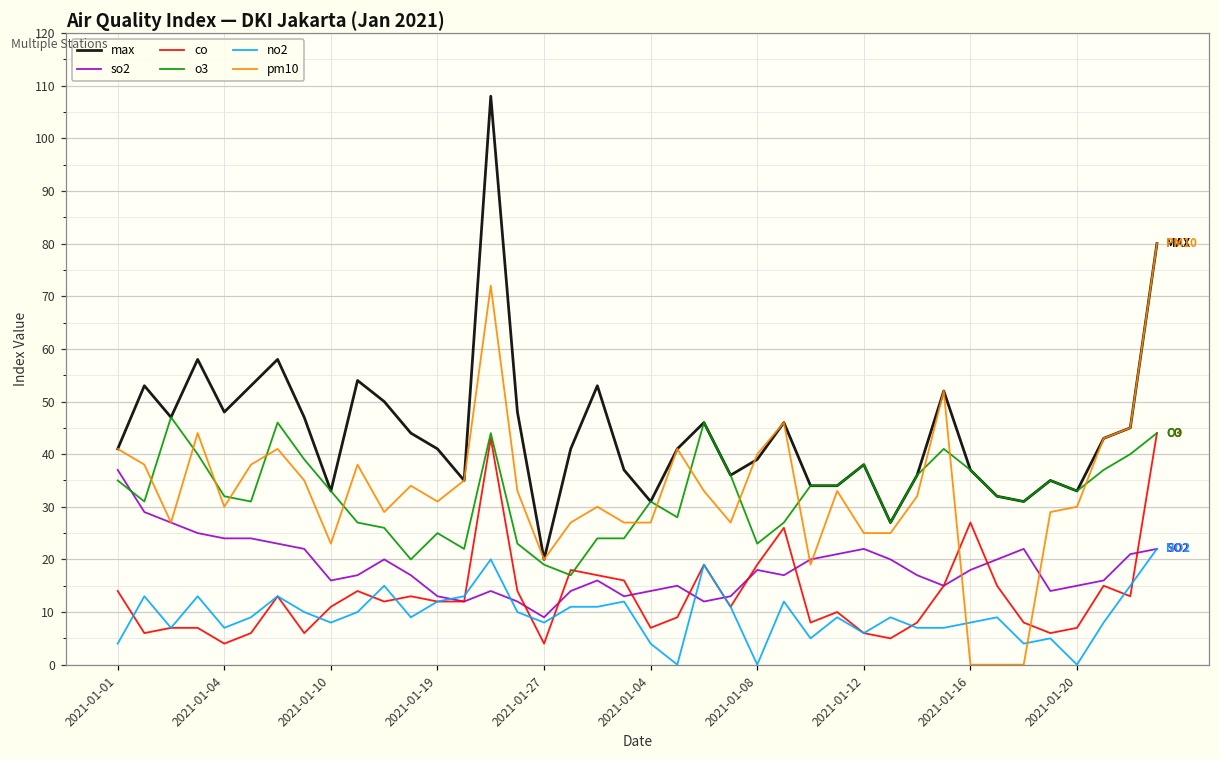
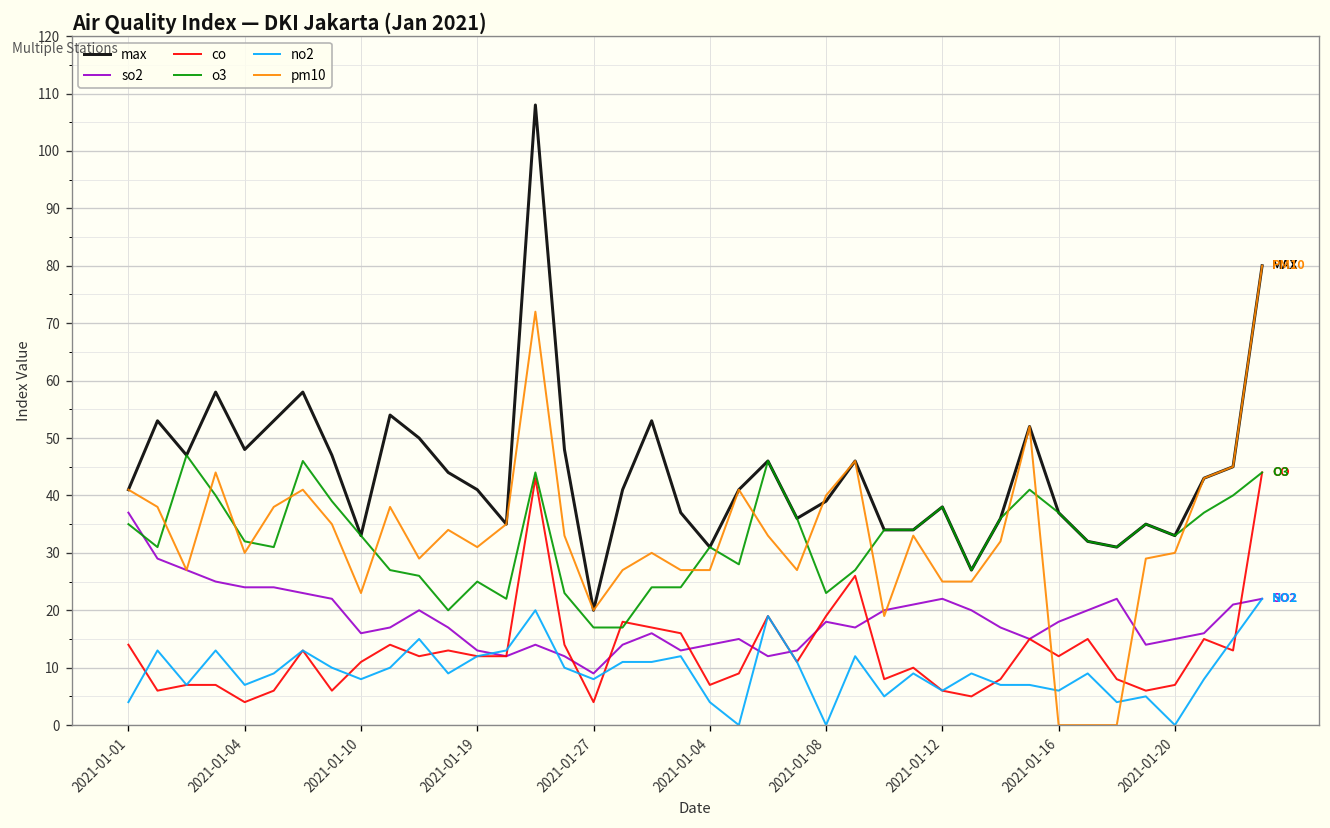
  {
    "max": {
      "2021-01-08": 39
    },
    "so2": {
      "2021-01-27": 9,
      "2021-01-08": 18,
      "2021-01-16": 18
    },
    "co": {
      "2021-01-27": 4,
      "2021-01-08": 19,
-     "2021-01-16": 27
+     "2021-01-16": 12
    },
    "o3": {
-     "2021-01-27": 19,
+     "2021-01-27": 17,
      "2021-01-08": 23
    },
    "no2": {
      "2021-01-27": 8,
      "2021-01-08": 0,
-     "2021-01-16": 8
+     "2021-01-16": 6
    },
    "pm10": {
      "2021-01-08": 40,
      "2021-01-16": 0
    }
  }
